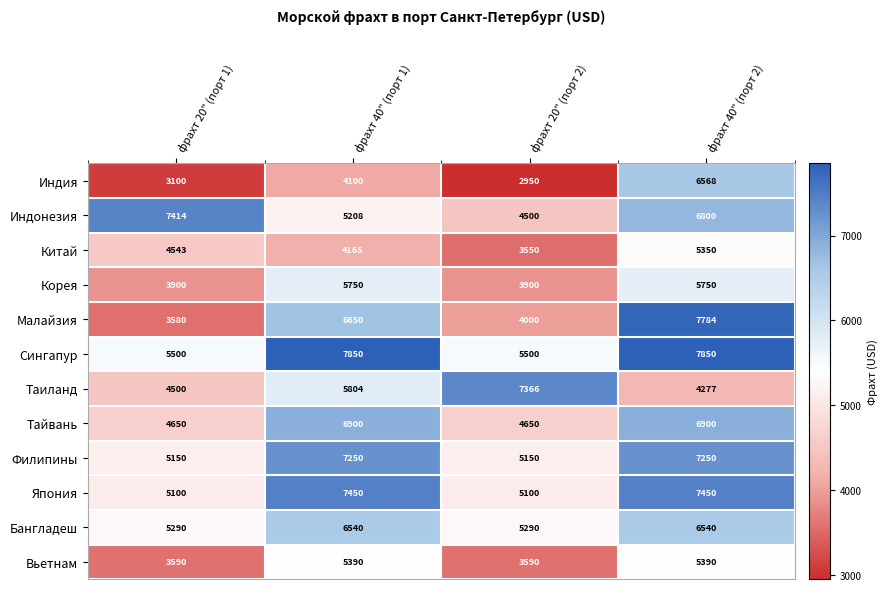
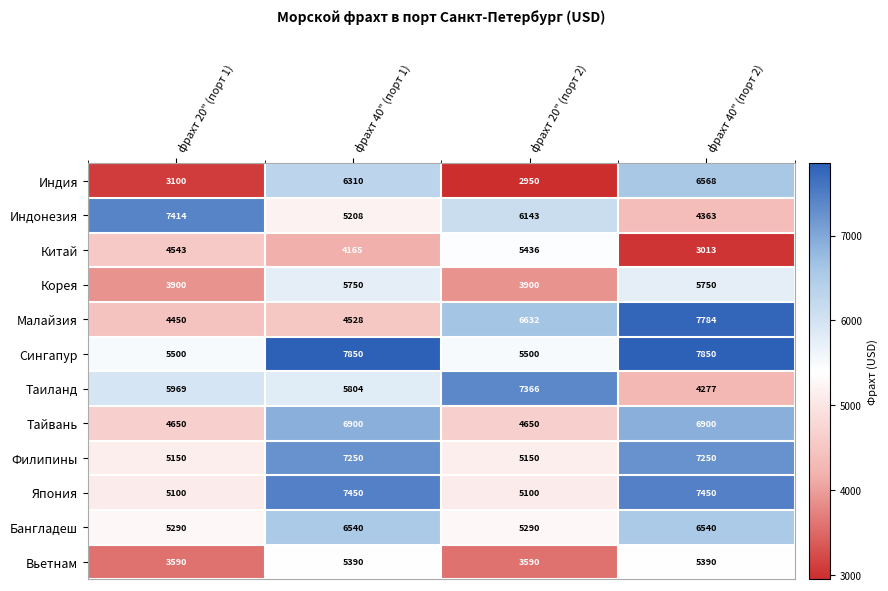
  {
    "Индия": {
      "фрахт 20\" (порт 1)": 3100,
-     "фрахт 40\" (порт 1)": 4100,
+     "фрахт 40\" (порт 1)": 6310,
      "фрахт 20\" (порт 2)": 2950,
      "фрахт 40\" (порт 2)": 6568
    },
    "Индонезия": {
      "фрахт 20\" (порт 1)": 7414,
      "фрахт 40\" (порт 1)": 5208,
-     "фрахт 20\" (порт 2)": 4500,
-     "фрахт 40\" (порт 2)": 6800
+     "фрахт 20\" (порт 2)": 6143,
+     "фрахт 40\" (порт 2)": 4363
    },
    "Китай": {
      "фрахт 20\" (порт 1)": 4543,
      "фрахт 40\" (порт 1)": 4165,
-     "фрахт 20\" (порт 2)": 3550,
-     "фрахт 40\" (порт 2)": 5350
+     "фрахт 20\" (порт 2)": 5436,
+     "фрахт 40\" (порт 2)": 3013
    },
    "Корея": {
      "фрахт 20\" (порт 1)": 3900,
      "фрахт 40\" (порт 1)": 5750,
      "фрахт 20\" (порт 2)": 3900,
      "фрахт 40\" (порт 2)": 5750
    },
    "Малайзия": {
-     "фрахт 20\" (порт 1)": 3580,
-     "фрахт 40\" (порт 1)": 6650,
-     "фрахт 20\" (порт 2)": 4000,
+     "фрахт 20\" (порт 1)": 4450,
+     "фрахт 40\" (порт 1)": 4528,
+     "фрахт 20\" (порт 2)": 6632,
      "фрахт 40\" (порт 2)": 7784
    },
    "Сингапур": {
      "фрахт 20\" (порт 1)": 5500,
      "фрахт 40\" (порт 1)": 7850,
      "фрахт 20\" (порт 2)": 5500,
      "фрахт 40\" (порт 2)": 7850
    },
    "Таиланд": {
-     "фрахт 20\" (порт 1)": 4500,
+     "фрахт 20\" (порт 1)": 5969,
      "фрахт 40\" (порт 1)": 5804,
      "фрахт 20\" (порт 2)": 7366,
      "фрахт 40\" (порт 2)": 4277
    },
    "Тайвань": {
      "фрахт 20\" (порт 1)": 4650,
      "фрахт 40\" (порт 1)": 6900,
      "фрахт 20\" (порт 2)": 4650,
      "фрахт 40\" (порт 2)": 6900
    },
    "Филипины": {
      "фрахт 20\" (порт 1)": 5150,
      "фрахт 40\" (порт 1)": 7250,
      "фрахт 20\" (порт 2)": 5150,
      "фрахт 40\" (порт 2)": 7250
    },
    "Япония": {
      "фрахт 20\" (порт 1)": 5100,
      "фрахт 40\" (порт 1)": 7450,
      "фрахт 20\" (порт 2)": 5100,
      "фрахт 40\" (порт 2)": 7450
    },
    "Бангладеш": {
      "фрахт 20\" (порт 1)": 5290,
      "фрахт 40\" (порт 1)": 6540,
      "фрахт 20\" (порт 2)": 5290,
      "фрахт 40\" (порт 2)": 6540
    },
    "Вьетнам": {
      "фрахт 20\" (порт 1)": 3590,
      "фрахт 40\" (порт 1)": 5390,
      "фрахт 20\" (порт 2)": 3590,
      "фрахт 40\" (порт 2)": 5390
    }
  }
